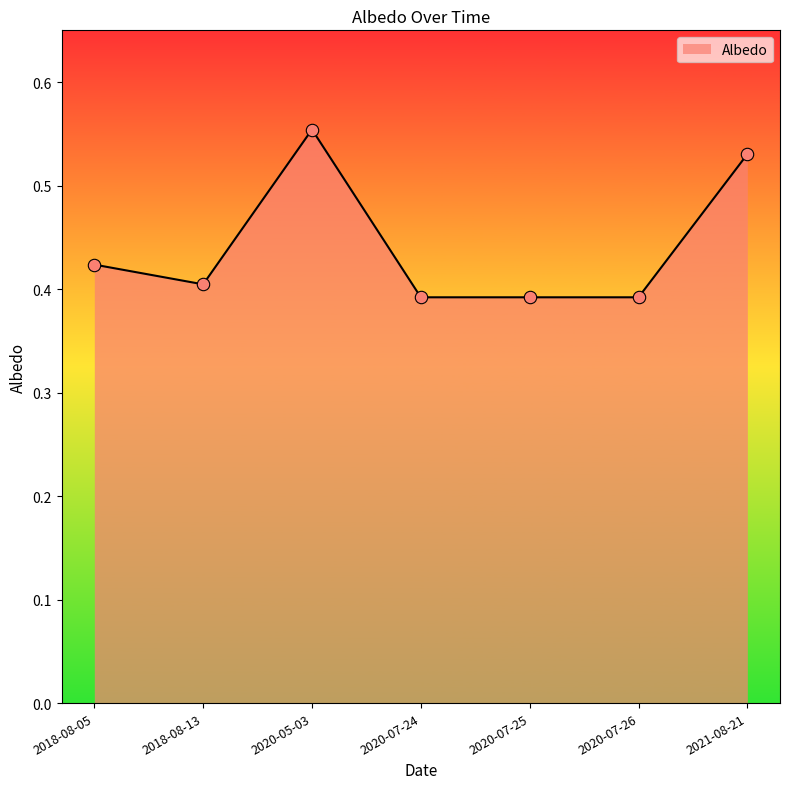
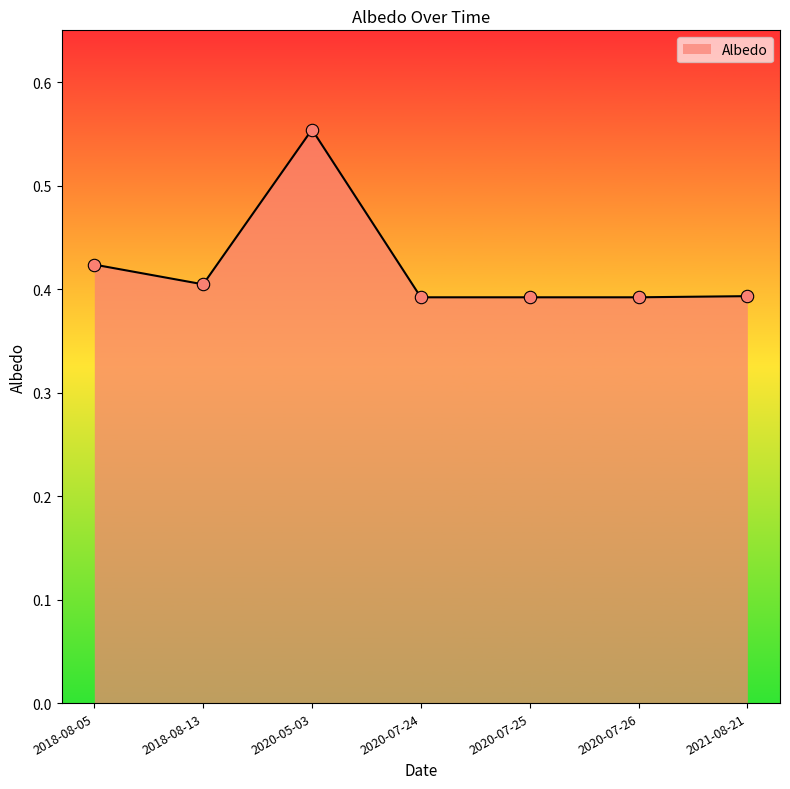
  {
    "2018-08-05": 0.424,
    "2018-08-13": 0.405,
    "2020-05-03": 0.554,
    "2020-07-24": 0.392,
    "2020-07-25": 0.392,
    "2020-07-26": 0.392,
-   "2021-08-21": 0.530
+   "2021-08-21": 0.393
  }
